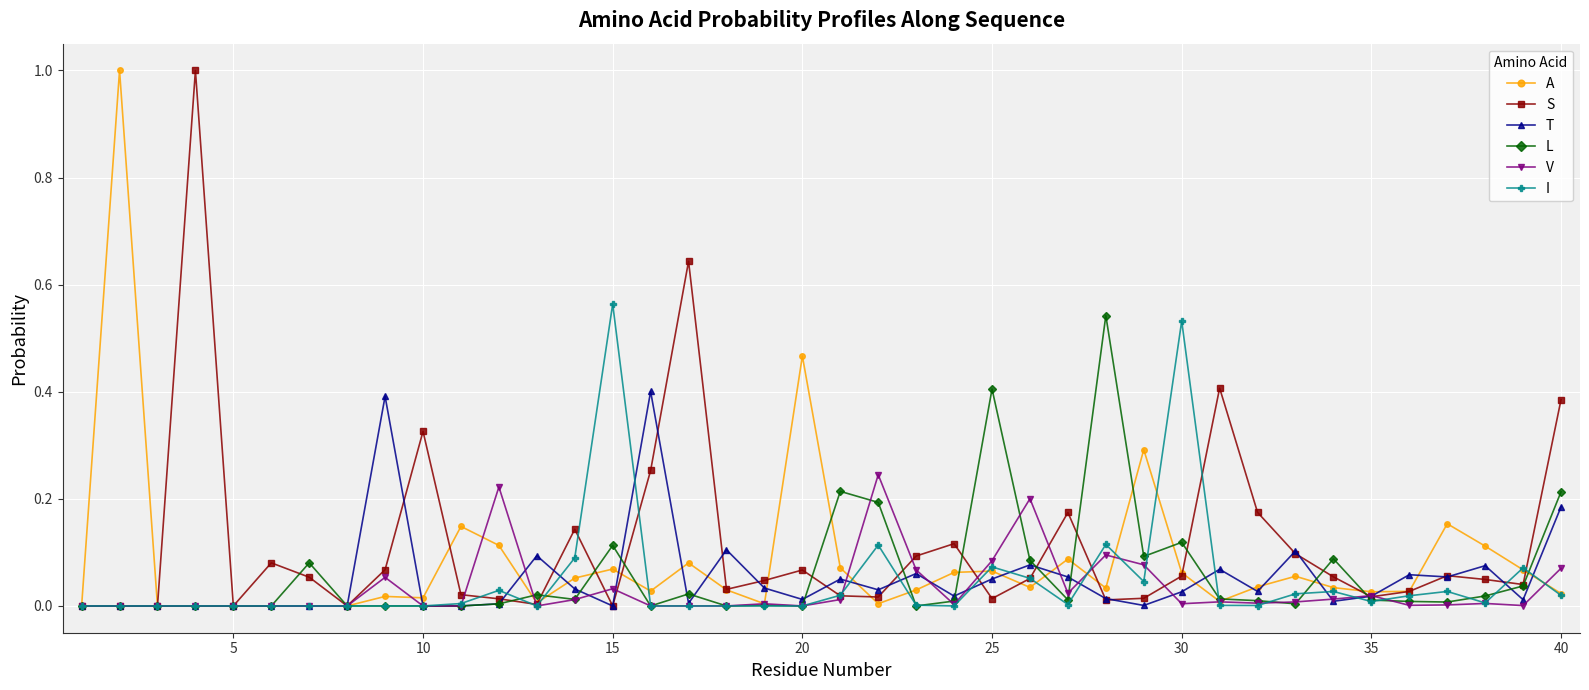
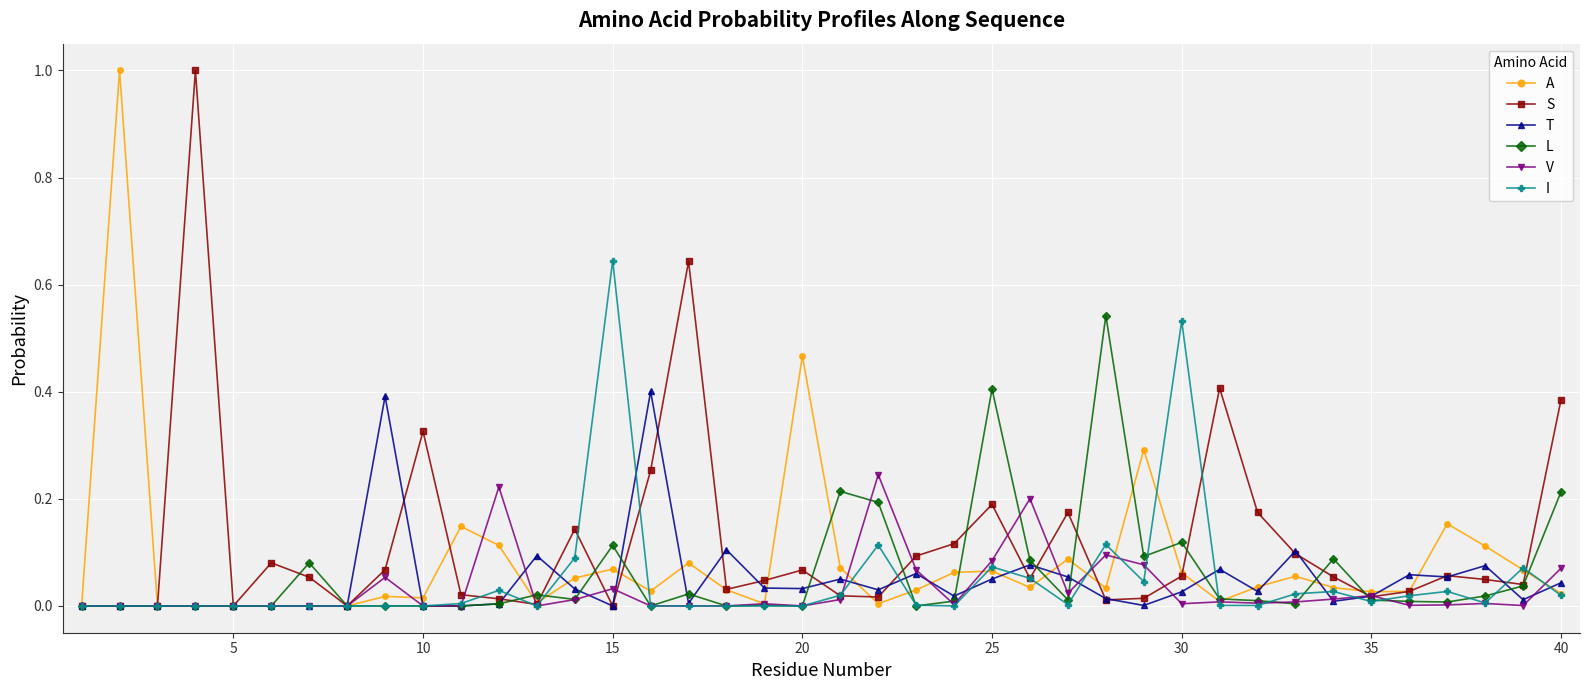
  {
    "A": {
      "10": 0.02,
      "15": 0.07,
      "20": 0.47,
      "25": 0.07,
      "30": 0.06,
      "35": 0.03
    },
    "S": {
      "10": 0.33,
      "20": 0.07,
-     "25": 0.01,
+     "25": 0.19,
      "30": 0.06,
      "40": 0.39
    },
    "T": {
-     "20": 0.01,
+     "20": 0.03,
      "25": 0.05,
      "30": 0.03,
-     "40": 0.19
+     "40": 0.04
    },
    "L": {
      "15": 0.11,
      "25": 0.41,
      "30": 0.12,
      "40": 0.21
    },
    "V": {
      "15": 0.03,
      "25": 0.08,
      "30": 0.00,
      "40": 0.07
    },
    "I": {
-     "15": 0.56,
+     "15": 0.64,
      "25": 0.07,
      "30": 0.53
    }
  }
